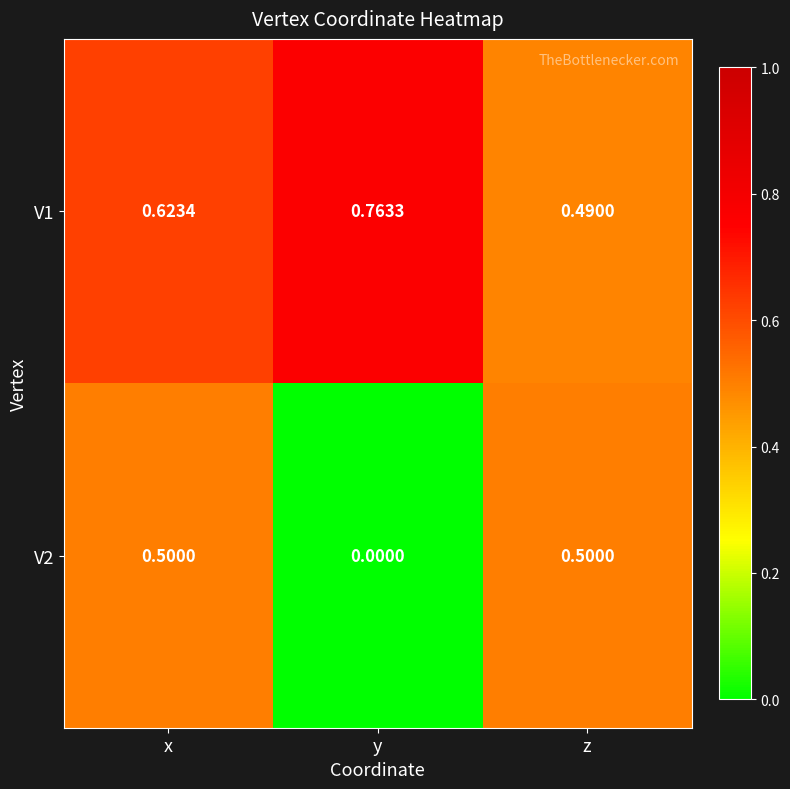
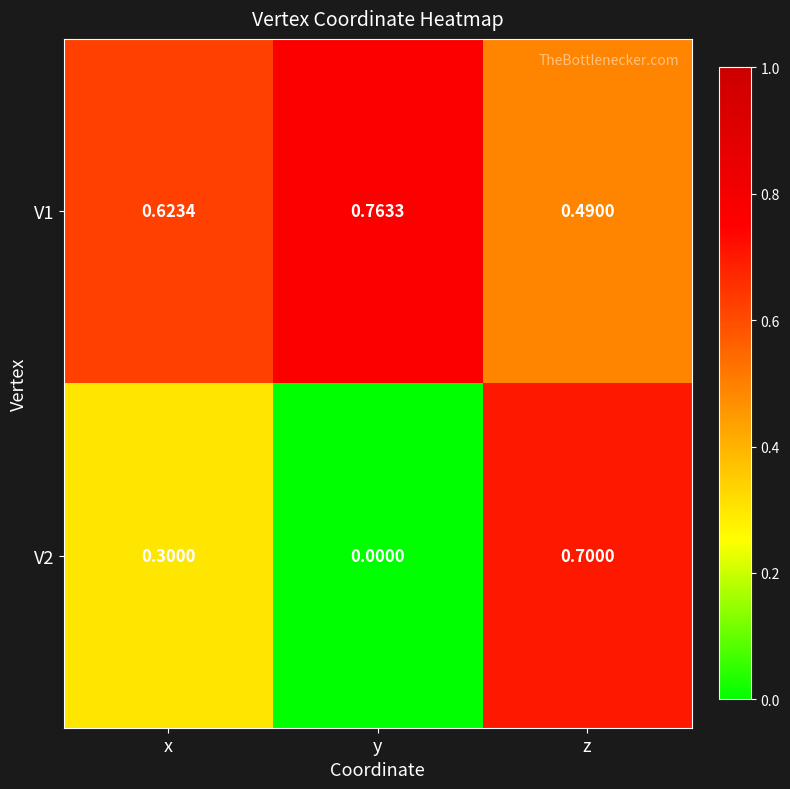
  {
    "V1": {
      "x": 0.6234,
      "y": 0.7633
    },
    "V2": {
-     "x": 0.5000,
+     "x": 0.3000,
      "y": 0.0000,
-     "z": 0.5000
+     "z": 0.7000
    }
  }
